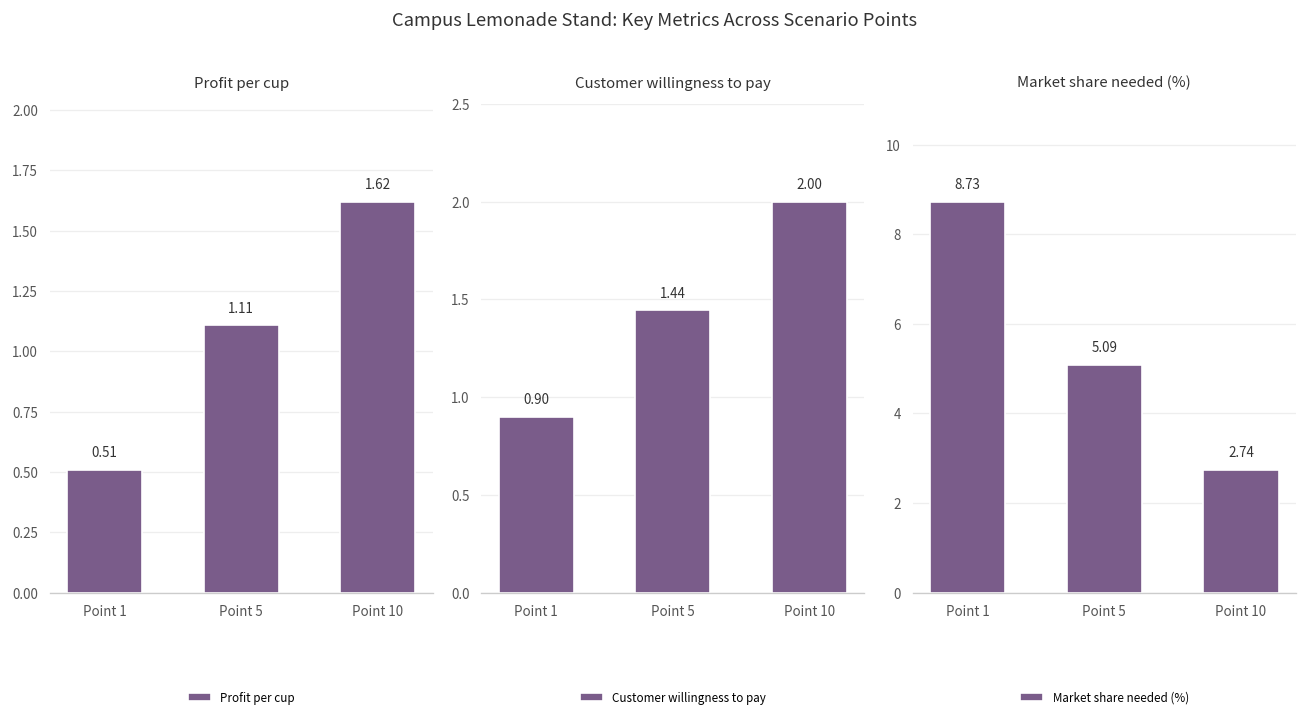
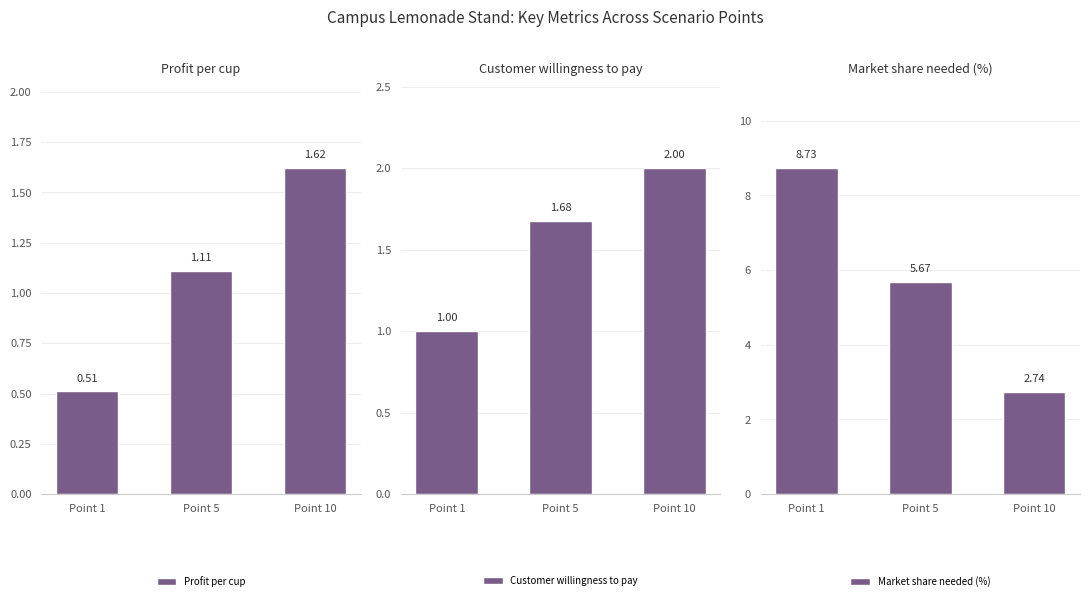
  {
    "Profit per cup": {
      "Point 1": 0.51,
      "Point 5": 1.11,
      "Point 10": 1.62
    },
    "Customer willingness to pay": {
-     "Point 1": 0.90,
-     "Point 5": 1.44,
+     "Point 1": 1.00,
+     "Point 5": 1.68,
      "Point 10": 2.00
    },
    "Market share needed (%)": {
      "Point 1": 8.73,
-     "Point 5": 5.09,
+     "Point 5": 5.67,
      "Point 10": 2.74
    }
  }
